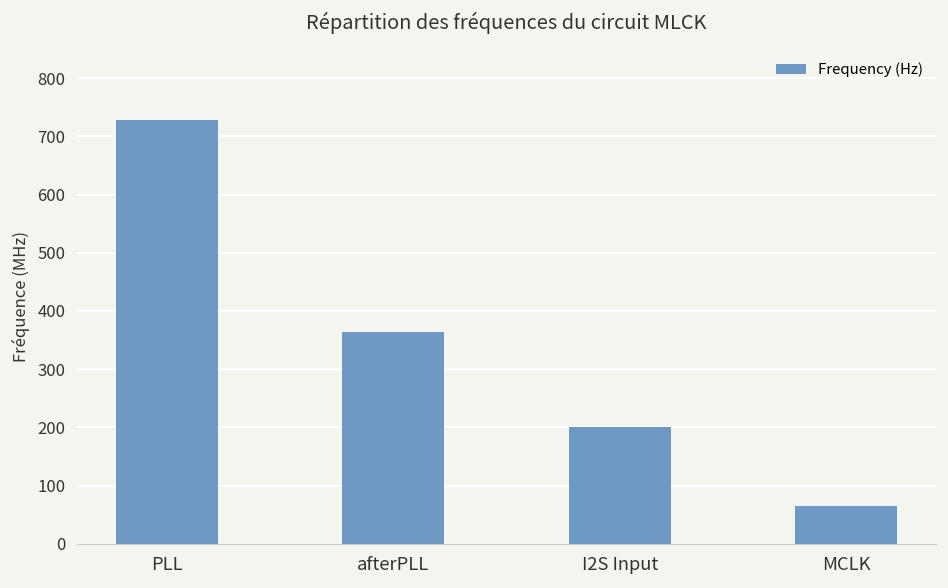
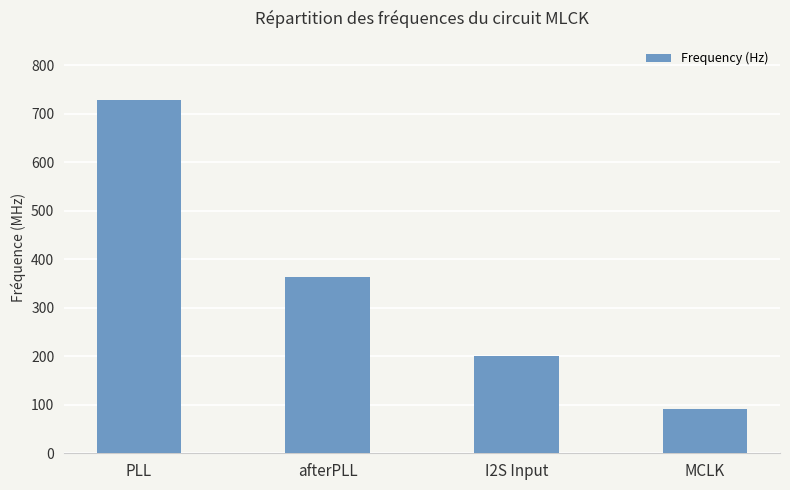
  {
    "PLL": 730,
    "afterPLL": 360,
    "I2S Input": 200,
-   "MCLK": 70
+   "MCLK": 90
  }
